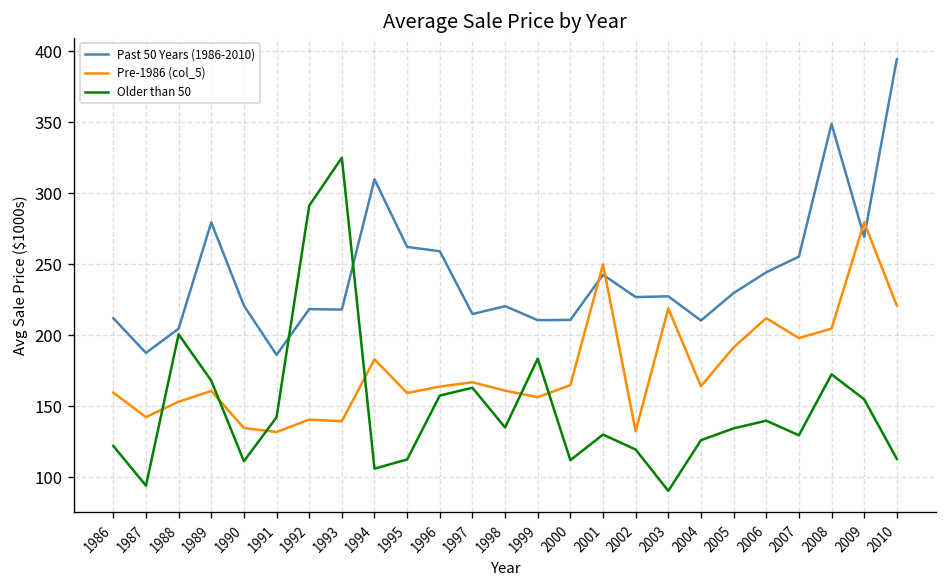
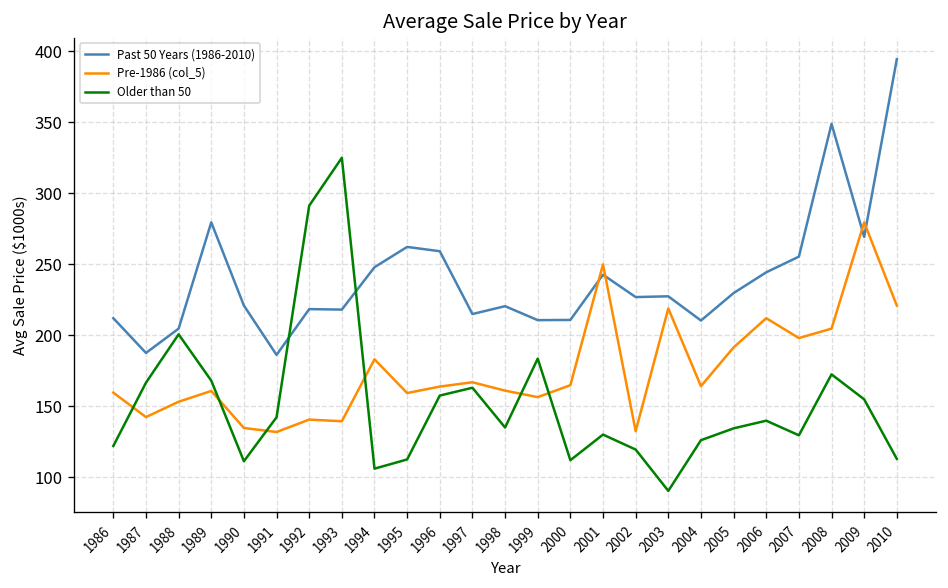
  {
    "Past 50 Years (1986-2010)": {
      "1986": 212,
      "1987": 188,
      "1988": 205,
      "1989": 280,
      "1990": 221,
      "1991": 186,
      "1992": 218,
      "1993": 218,
-     "1994": 310,
+     "1994": 248,
      "1995": 262,
      "1996": 259,
      "1997": 215,
      "1998": 220,
      "1999": 211,
      "2000": 211,
      "2001": 243,
      "2002": 227,
      "2003": 227,
      "2004": 210,
      "2005": 230,
      "2006": 244,
      "2007": 255,
      "2008": 349,
      "2009": 269,
      "2010": 394
    },
    "Pre-1986 (col_5)": {
      "1986": 160,
      "1987": 142,
      "1988": 153,
      "1989": 161,
      "1990": 135,
      "1991": 132,
      "1992": 141,
      "1993": 139,
      "1994": 183,
      "1995": 159,
      "1996": 164,
      "1997": 167,
      "1998": 161,
      "1999": 156,
      "2000": 165,
      "2001": 250,
      "2002": 132,
      "2003": 219,
      "2004": 164,
      "2005": 191,
      "2006": 212,
      "2007": 198,
      "2008": 205,
      "2009": 280,
      "2010": 221
    },
    "Older than 50": {
      "1986": 122,
-     "1987": 94,
+     "1987": 167,
      "1988": 201,
      "1989": 168,
      "1990": 111,
      "1991": 142,
      "1992": 291,
      "1993": 325,
      "1994": 106,
      "1995": 112,
      "1996": 158,
      "1997": 163,
      "1998": 135,
      "1999": 184,
      "2000": 112,
      "2001": 130,
      "2002": 119,
      "2003": 90,
      "2004": 126,
      "2005": 134,
      "2006": 140,
      "2007": 130,
      "2008": 172,
      "2009": 155,
      "2010": 113
    }
  }
